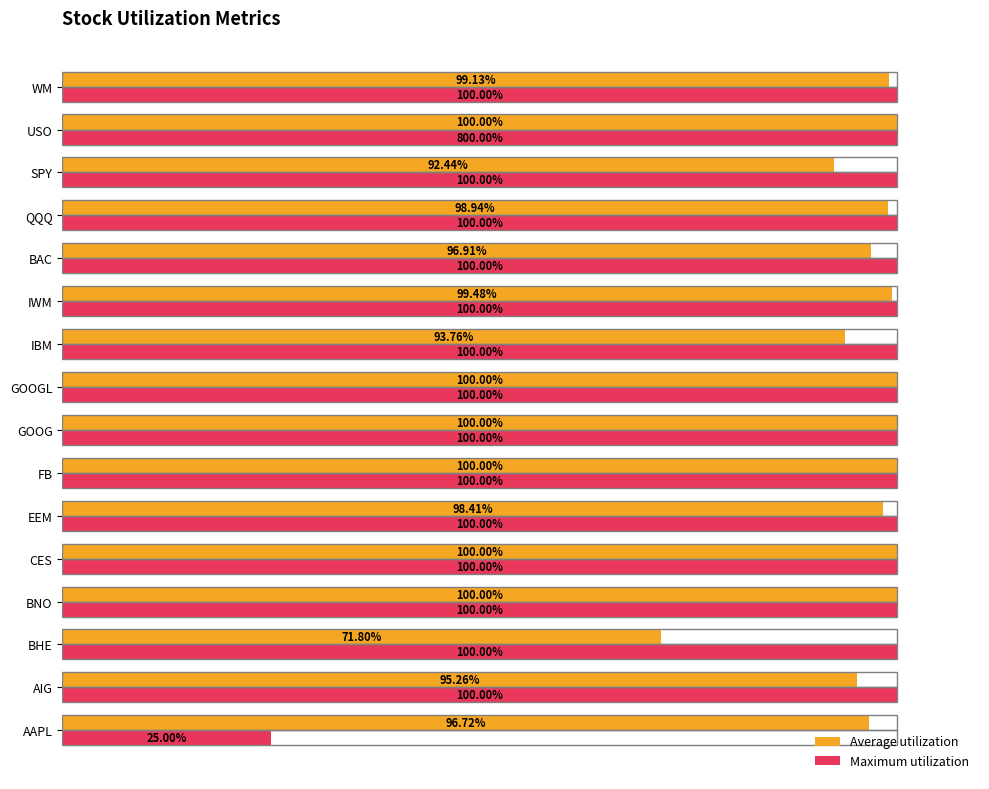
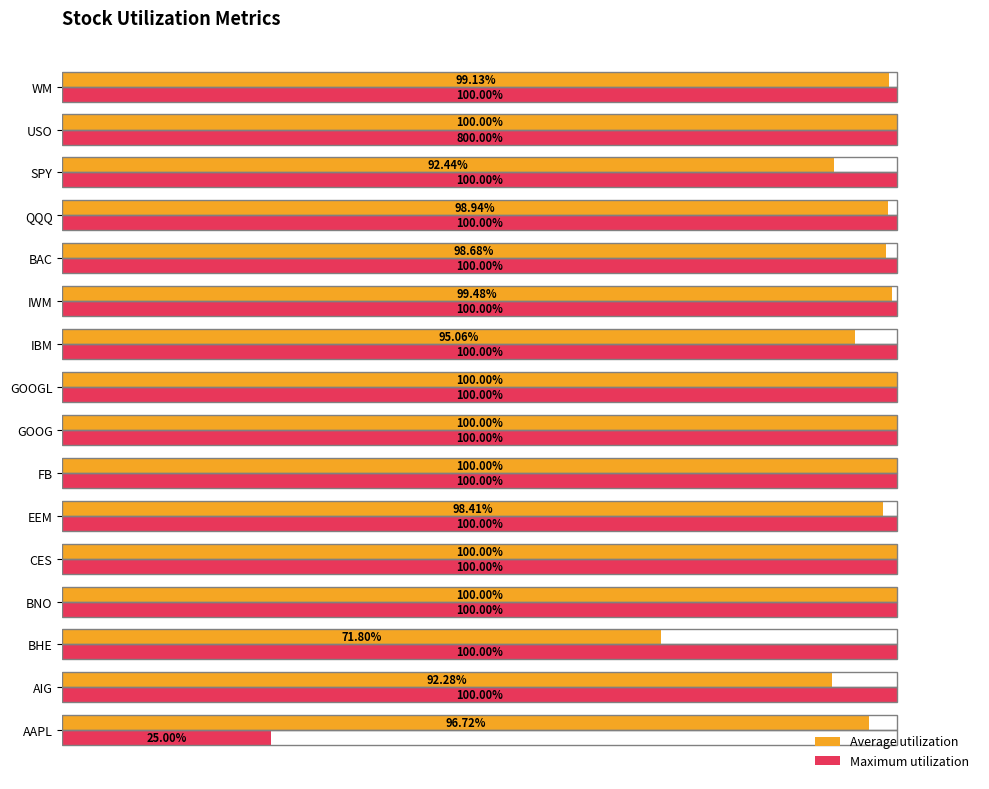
  {
    "Average utilization": {
      "WM": "99.13%",
      "USO": "100.00%",
      "SPY": "92.44%",
      "QQQ": "98.94%",
-     "BAC": "96.91%",
+     "BAC": "98.68%",
      "IWM": "99.48%",
-     "IBM": "93.76%",
+     "IBM": "95.06%",
      "GOOGL": "100.00%",
      "GOOG": "100.00%",
      "FB": "100.00%",
      "EEM": "98.41%",
      "CES": "100.00%",
      "BNO": "100.00%",
      "BHE": "71.80%",
-     "AIG": "95.26%",
+     "AIG": "92.28%",
      "AAPL": "96.72%"
    },
    "Maximum utilization": {
      "WM": "100.00%",
      "SPY": "100.00%",
      "QQQ": "100.00%",
      "BAC": "100.00%",
      "IWM": "100.00%",
      "IBM": "100.00%",
      "GOOGL": "100.00%",
      "GOOG": "100.00%",
      "FB": "100.00%",
      "EEM": "100.00%",
      "CES": "100.00%",
      "BNO": "100.00%",
      "BHE": "100.00%",
      "AIG": "100.00%",
      "AAPL": "25.00%"
    }
  }
